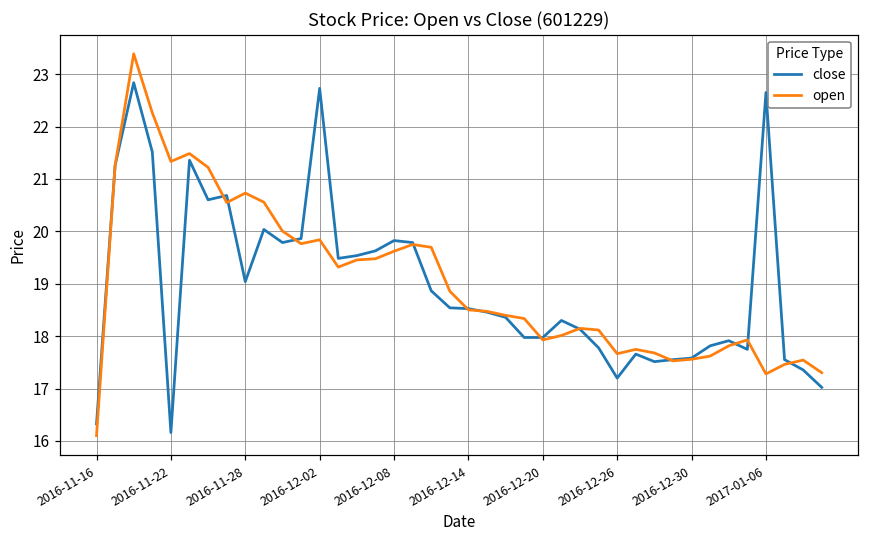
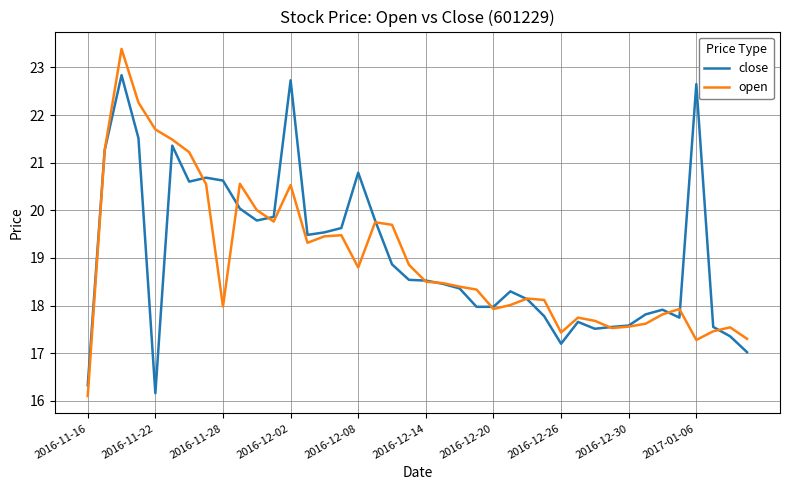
  {
    "close": {
      "2016-11-16": 16.3,
      "2016-11-22": 16.2,
-     "2016-11-28": 19.0,
+     "2016-11-28": 20.6,
      "2016-12-02": 22.7,
-     "2016-12-08": 19.8,
+     "2016-12-08": 20.8,
      "2016-12-26": 17.2,
      "2017-01-06": 22.7
    },
    "open": {
      "2016-11-16": 16.1,
-     "2016-11-22": 21.3,
-     "2016-11-28": 20.7,
-     "2016-12-02": 19.8,
-     "2016-12-08": 19.6,
-     "2016-12-26": 17.7,
+     "2016-11-22": 21.7,
+     "2016-11-28": 18.0,
+     "2016-12-02": 20.5,
+     "2016-12-08": 18.8,
+     "2016-12-26": 17.4,
      "2017-01-06": 17.3
    }
  }
